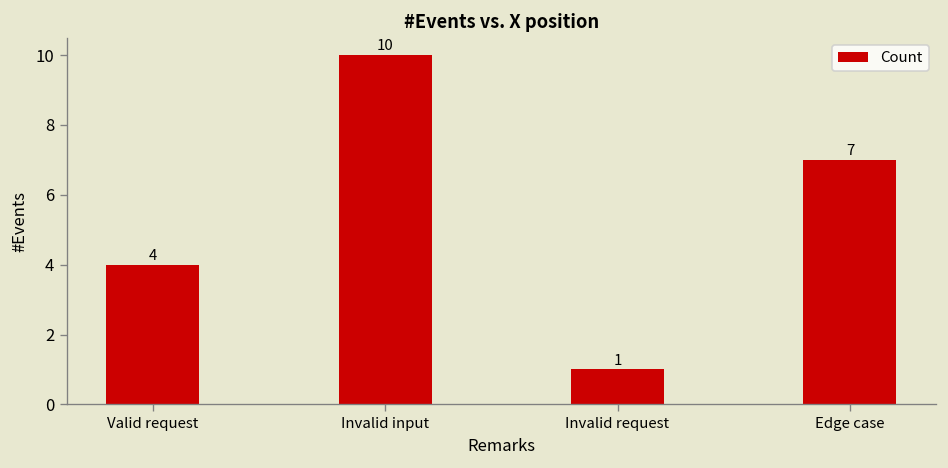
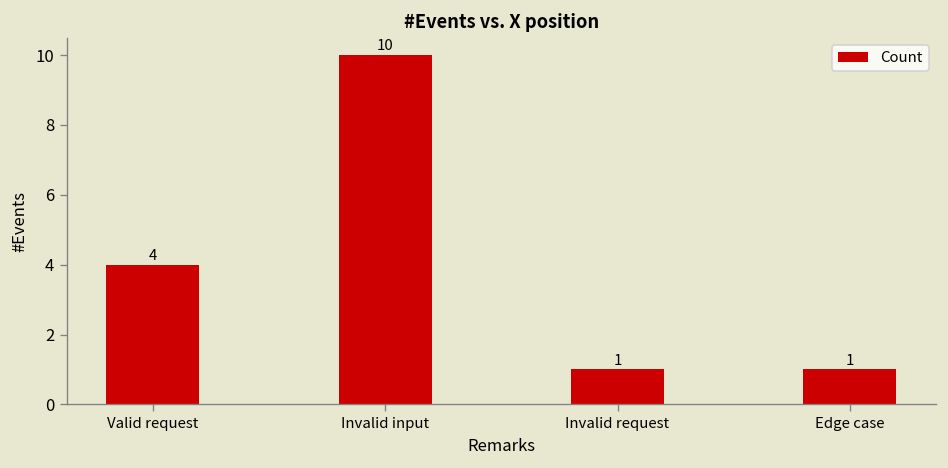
  {
    "Valid request": 4,
    "Invalid input": 10,
    "Invalid request": 1,
-   "Edge case": 7
+   "Edge case": 1
  }
